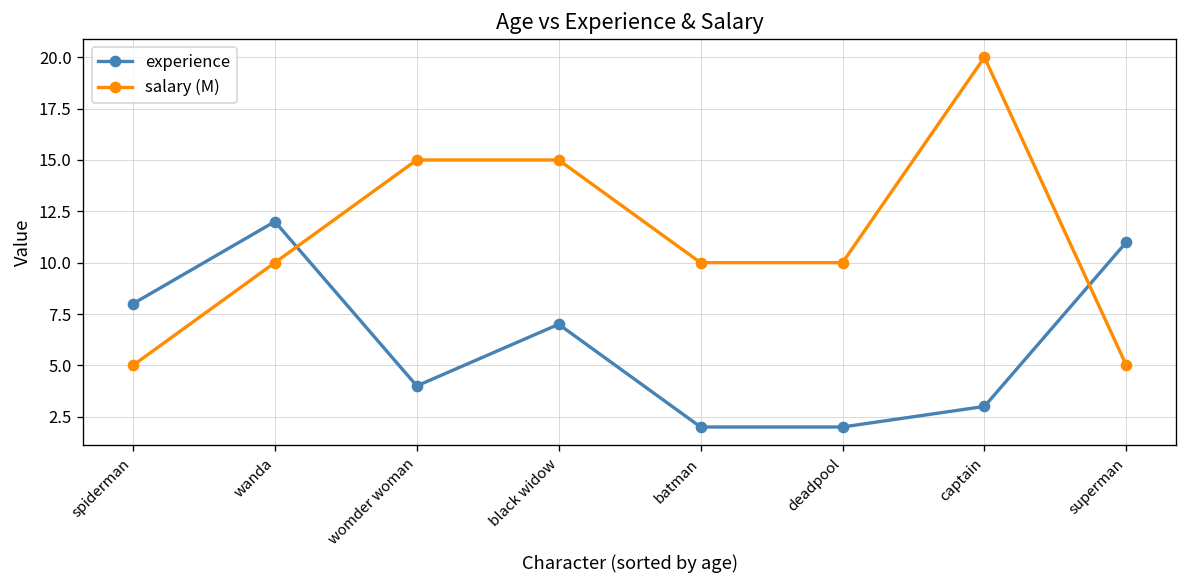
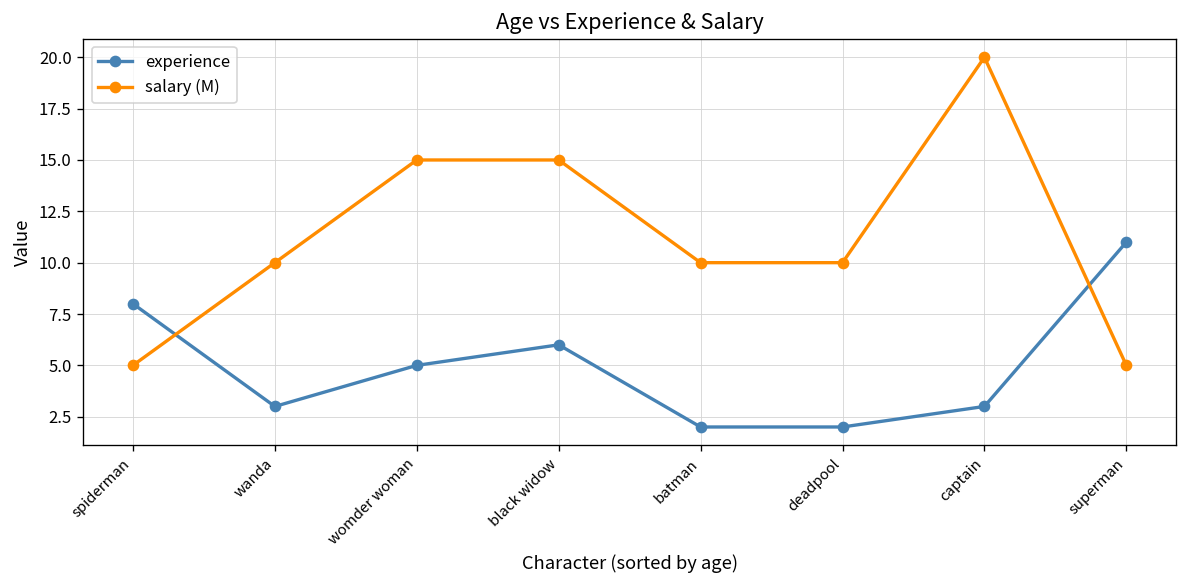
  {
    "experience": {
      "spiderman": 8,
-     "wanda": 12,
-     "womder woman": 4,
-     "black widow": 7,
+     "wanda": 3,
+     "womder woman": 5,
+     "black widow": 6,
      "batman": 2,
      "deadpool": 2,
      "captain": 3,
      "superman": 11
    },
    "salary (M)": {
      "spiderman": 5,
      "wanda": 10,
      "womder woman": 15,
      "black widow": 15,
      "batman": 10,
      "deadpool": 10,
      "captain": 20,
      "superman": 5
    }
  }
